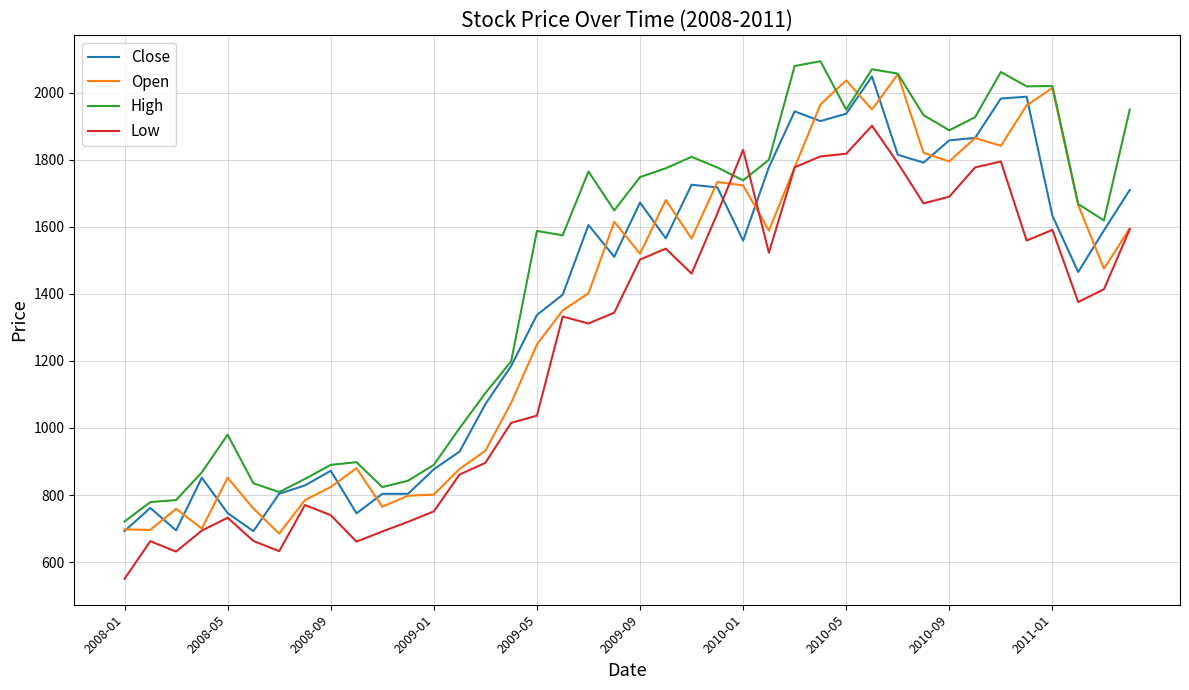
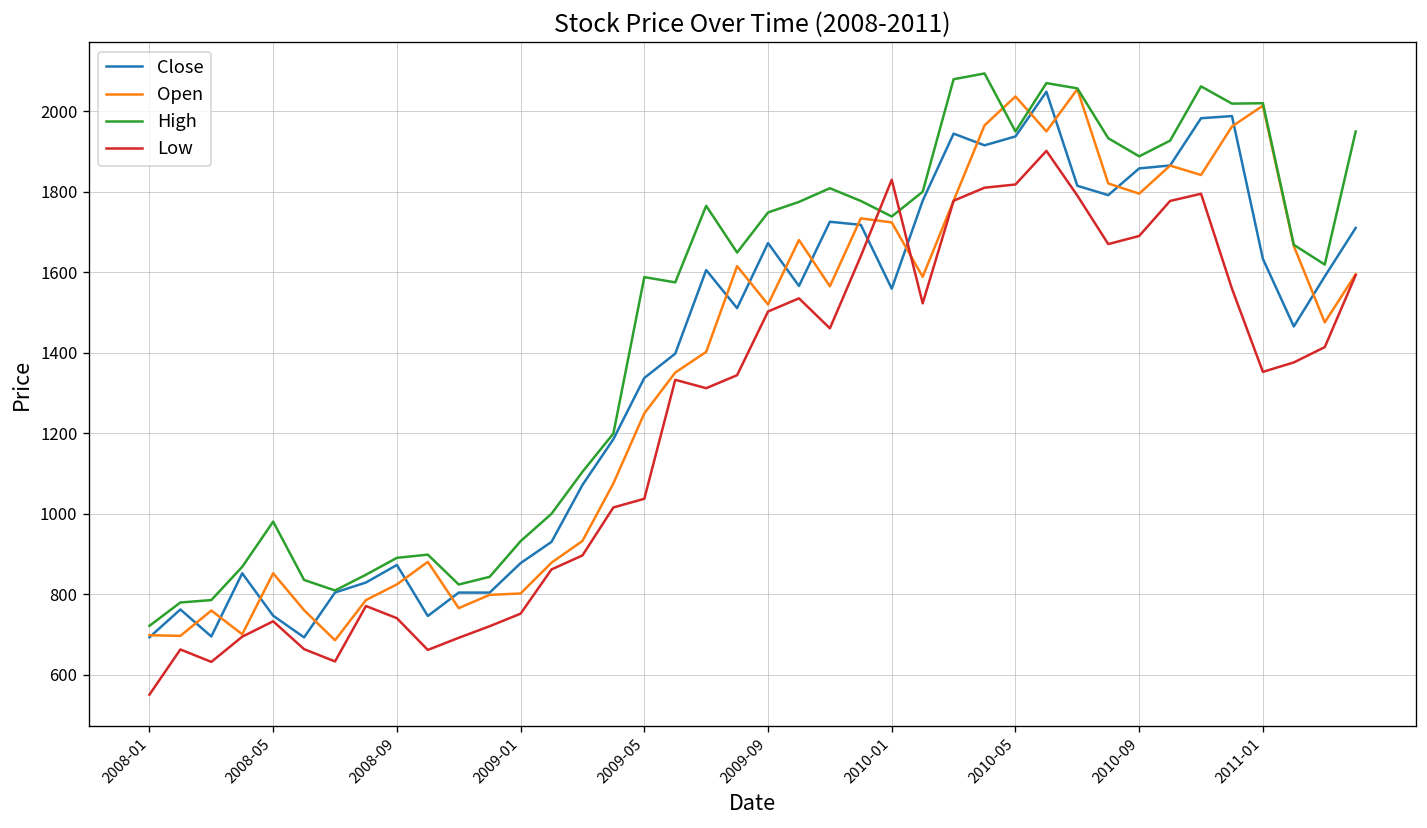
  {
    "Close": {
      "2008-05": 750,
      "2008-09": 870,
      "2009-01": 880,
      "2009-05": 1340,
      "2009-09": 1670,
      "2010-01": 1560,
      "2010-05": 1940,
      "2010-09": 1860,
      "2011-01": 1630
    },
    "Open": {
      "2008-05": 850,
      "2008-09": 820,
      "2009-01": 800,
      "2009-05": 1250,
      "2009-09": 1520,
      "2010-01": 1720,
      "2010-05": 2040,
      "2010-09": 1800
    },
    "High": {
      "2008-01": 720,
      "2008-05": 980,
      "2008-09": 890,
-     "2009-01": 890,
+     "2009-01": 930,
      "2009-05": 1590,
      "2009-09": 1750,
      "2010-01": 1740,
      "2010-05": 1950,
      "2010-09": 1890
    },
    "Low": {
      "2008-01": 550,
      "2008-05": 730,
      "2008-09": 740,
      "2009-01": 750,
      "2009-05": 1040,
      "2009-09": 1500,
      "2010-01": 1830,
      "2010-05": 1820,
      "2010-09": 1690,
-     "2011-01": 1590
+     "2011-01": 1350
    }
  }
